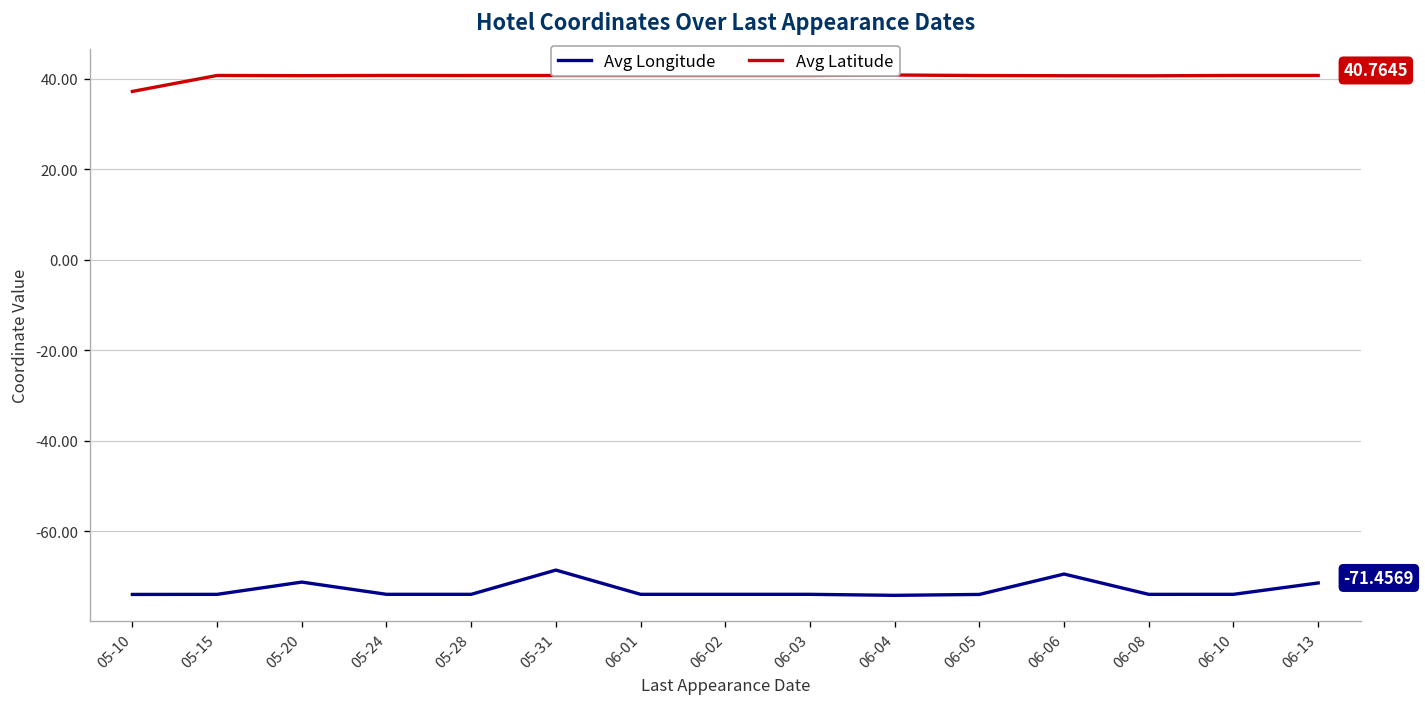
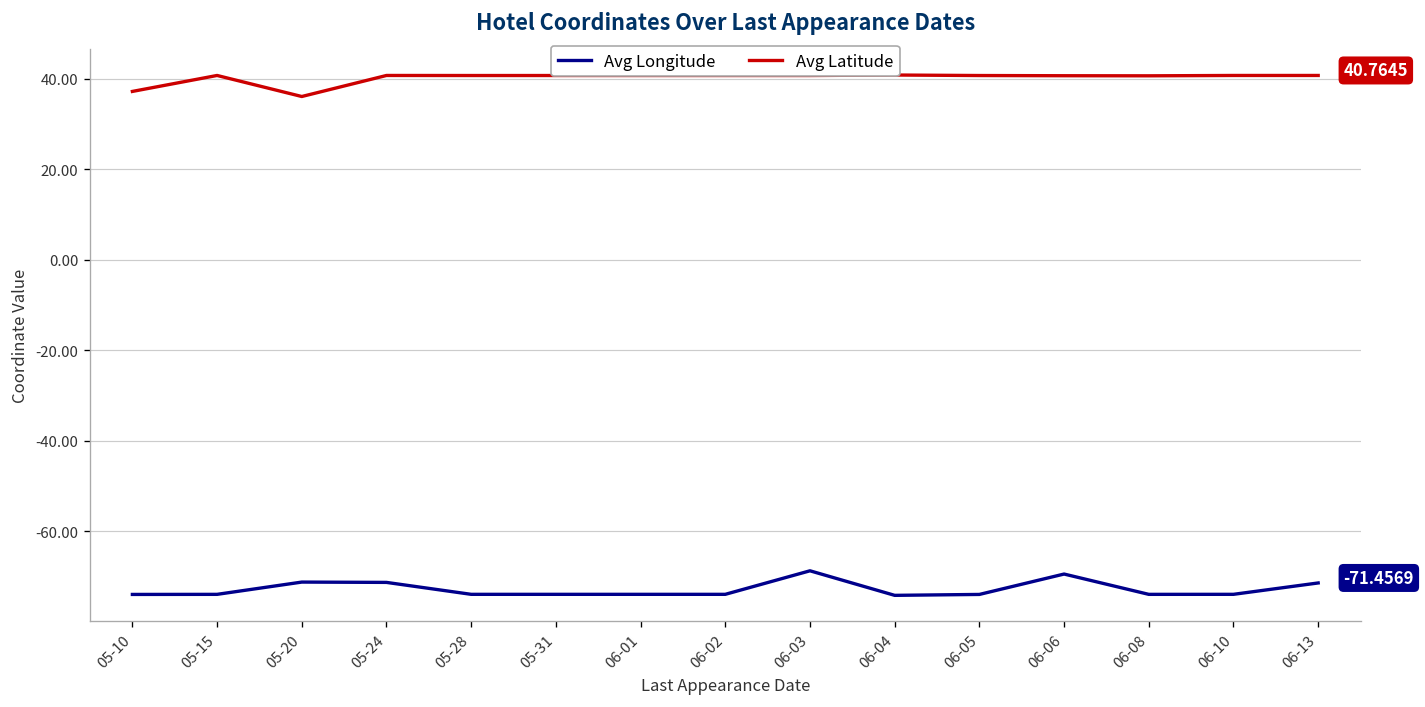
  {
    "Avg Longitude": {
      "05-10": -74,
      "05-15": -74,
      "05-20": -71,
-     "05-24": -74,
+     "05-24": -71,
      "05-28": -74,
-     "05-31": -69,
+     "05-31": -74,
      "06-01": -74,
      "06-02": -74,
-     "06-03": -74,
+     "06-03": -69,
      "06-04": -74,
      "06-05": -74,
      "06-06": -69,
      "06-08": -74,
      "06-10": -74
    },
    "Avg Latitude": {
      "05-10": 37,
      "05-15": 41,
-     "05-20": 41,
+     "05-20": 36,
      "05-24": 41,
      "05-28": 41,
      "06-05": 41,
      "06-06": 41,
      "06-08": 41,
      "06-10": 41
    }
  }
